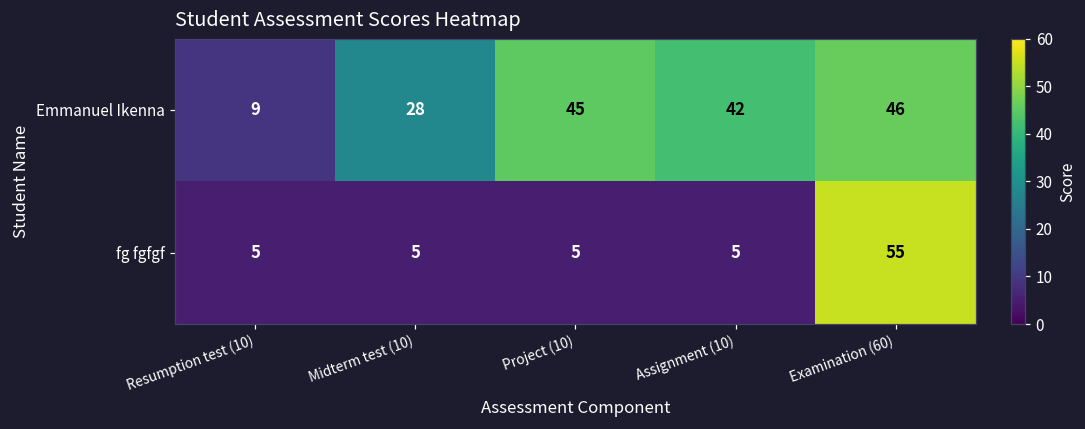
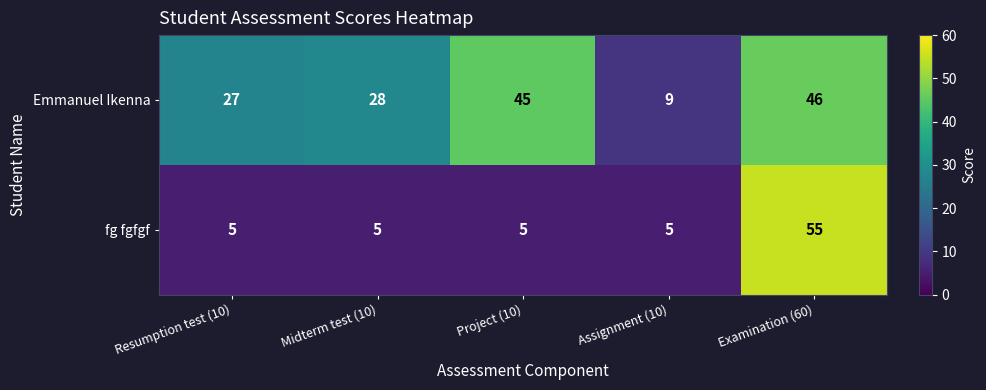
  {
    "Emmanuel Ikenna": {
-     "Resumption test (10)": 9,
+     "Resumption test (10)": 27,
      "Midterm test (10)": 28,
      "Project (10)": 45,
-     "Assignment (10)": 42,
+     "Assignment (10)": 9,
      "Examination (60)": 46
    },
    "fg fgfgf": {
      "Resumption test (10)": 5,
      "Midterm test (10)": 5,
      "Project (10)": 5,
      "Assignment (10)": 5,
      "Examination (60)": 55
    }
  }
